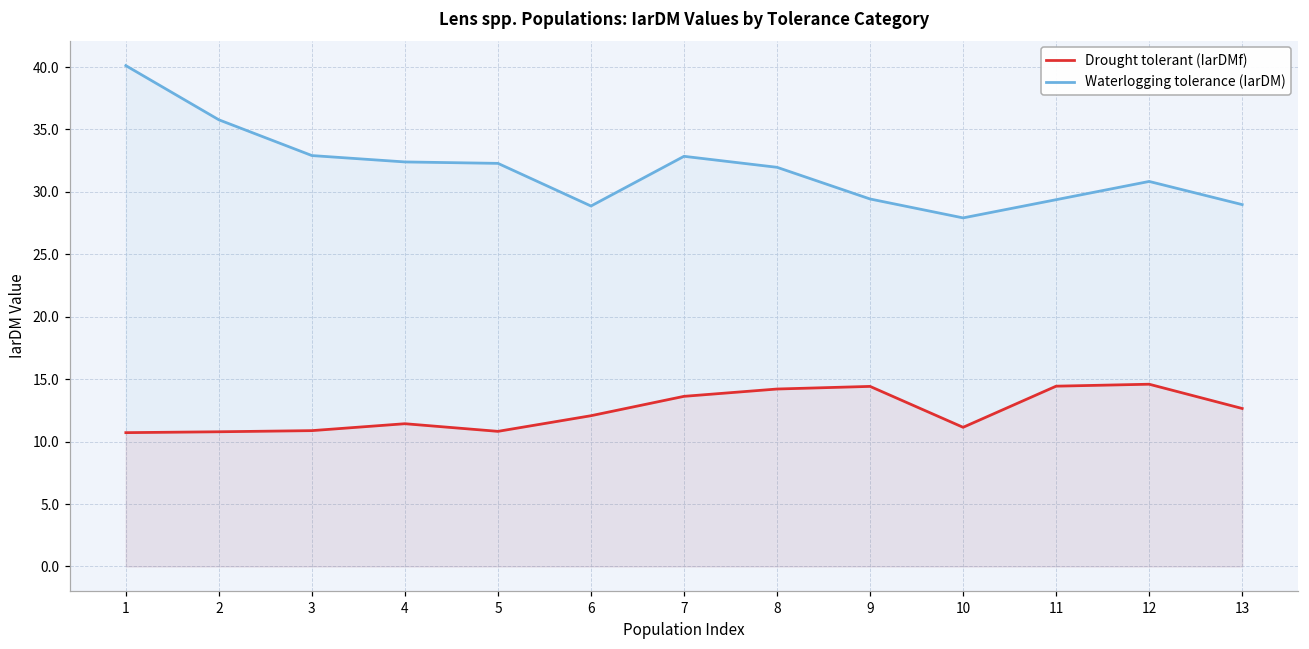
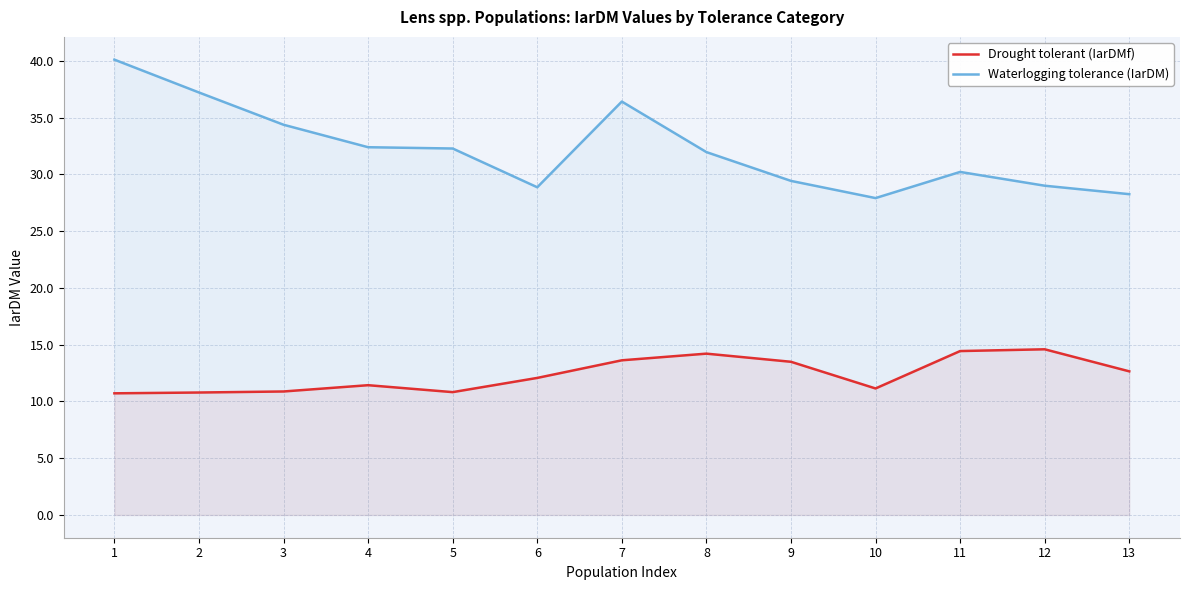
  {
    "Drought tolerant (IarDMf)": {
      "1": 10.7,
      "2": 10.8,
      "3": 10.9,
      "4": 11.4,
      "5": 10.8,
      "6": 12.1,
      "7": 13.6,
      "8": 14.2,
-     "9": 14.4,
+     "9": 13.5,
      "10": 11.1,
      "11": 14.4,
      "12": 14.6,
      "13": 12.7
    },
    "Waterlogging tolerance (IarDM)": {
      "1": 40.1,
-     "2": 35.8,
-     "3": 32.9,
+     "2": 37.2,
+     "3": 34.4,
      "4": 32.4,
      "5": 32.3,
      "6": 28.9,
-     "7": 32.8,
+     "7": 36.4,
      "8": 32.0,
      "9": 29.4,
      "10": 27.9,
-     "11": 29.4,
-     "12": 30.8,
-     "13": 29.0
+     "11": 30.2,
+     "12": 29.0,
+     "13": 28.3
    }
  }
